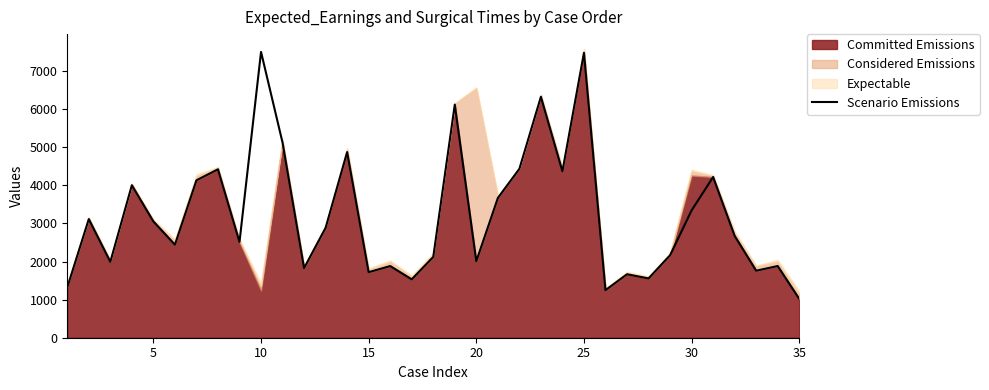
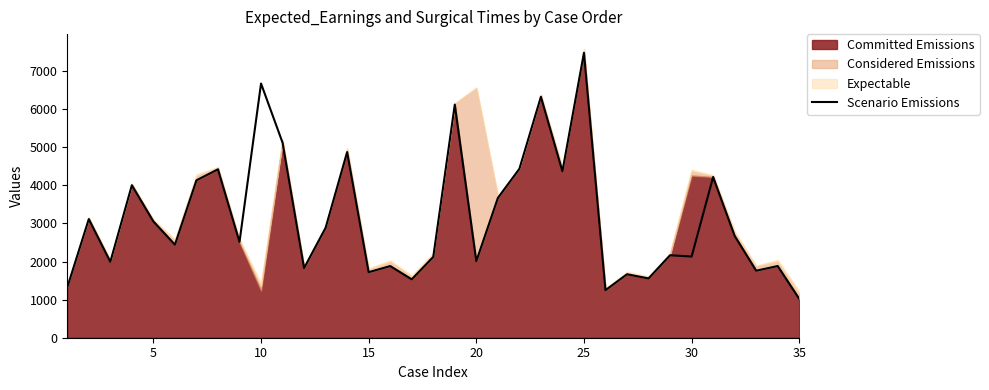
  {
    "Scenario Emissions": {
-     "10": 7500,
-     "30": 3300
+     "10": 6700,
+     "30": 2100
    },
    "Committed Emissions": {
      "10": 1200,
      "30": 4300
    },
    "Considered Emissions": {
      "35": 100
    },
    "Expectable": {
      "35": 100
    }
  }
